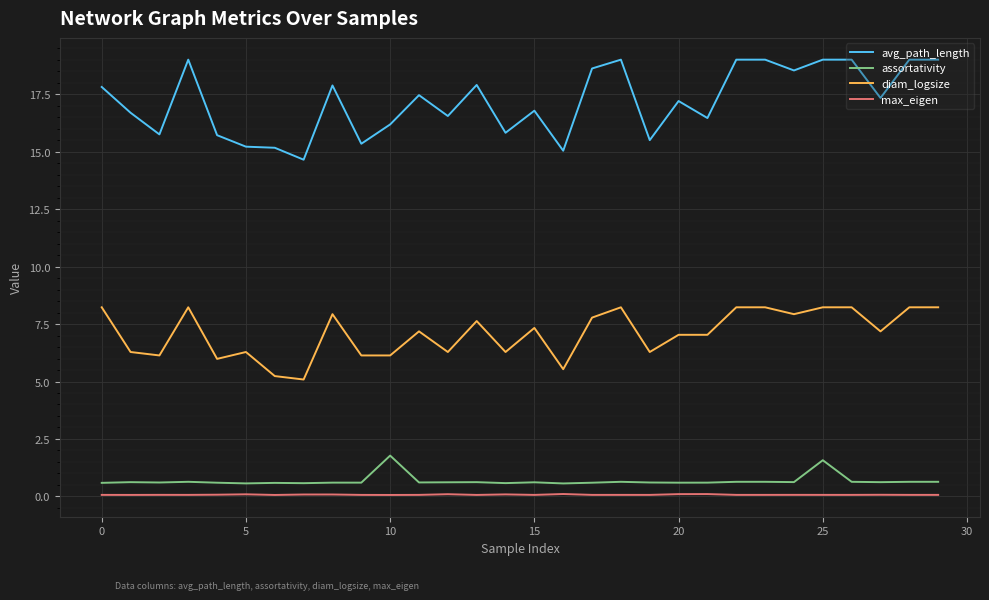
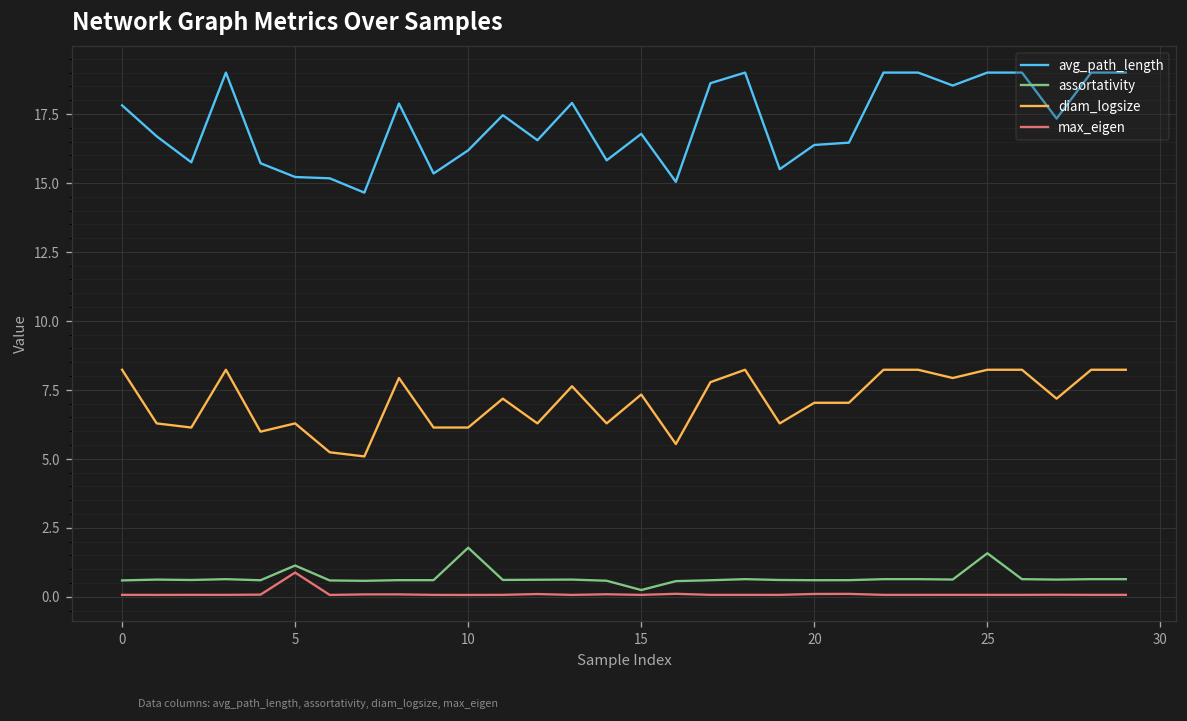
  {
    "avg_path_length": {
      "0": 17.8,
      "5": 15.2,
      "10": 16.2,
      "15": 16.8,
-     "20": 17.2,
+     "20": 16.4,
      "25": 19.0
    },
    "assortativity": {
      "0": 0.6,
-     "5": 0.6,
+     "5": 1.1,
      "10": 1.8,
-     "15": 0.6,
+     "15": 0.2,
      "20": 0.6,
      "25": 1.6
    },
    "diam_logsize": {
      "0": 8.2,
      "5": 6.3,
      "10": 6.1,
      "15": 7.3,
      "20": 7.0,
      "25": 8.2
    },
    "max_eigen": {
      "0": 0.1,
-     "5": 0.1,
+     "5": 0.9,
      "10": 0.1,
      "15": 0.1,
      "20": 0.1,
      "25": 0.1
    }
  }
